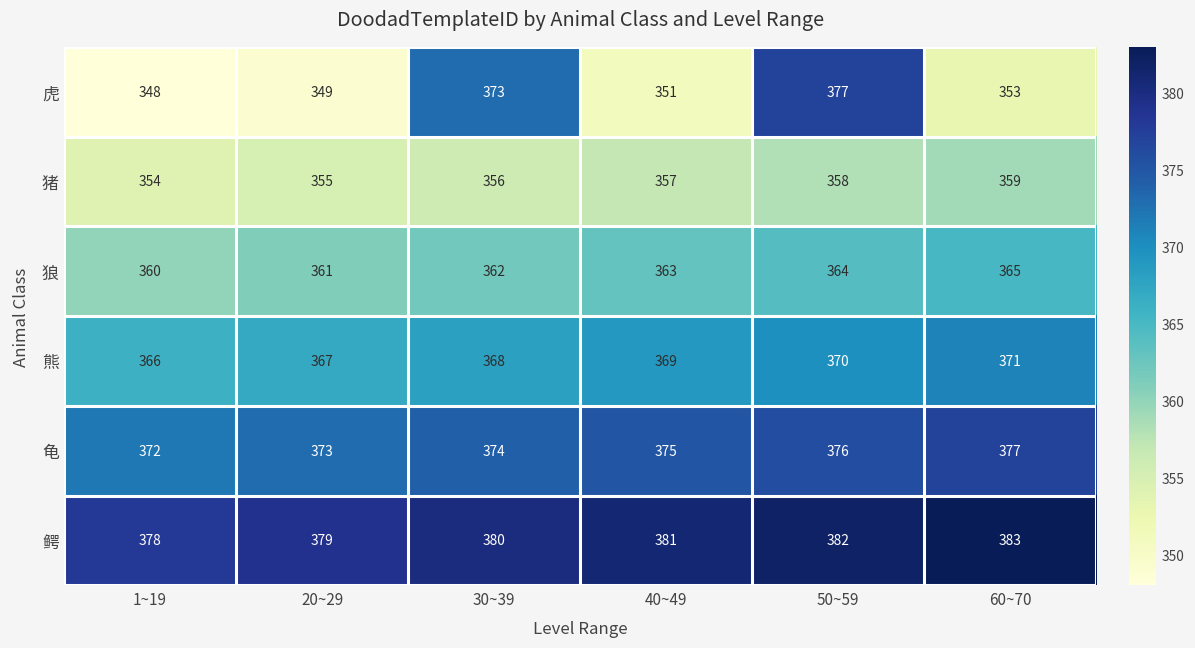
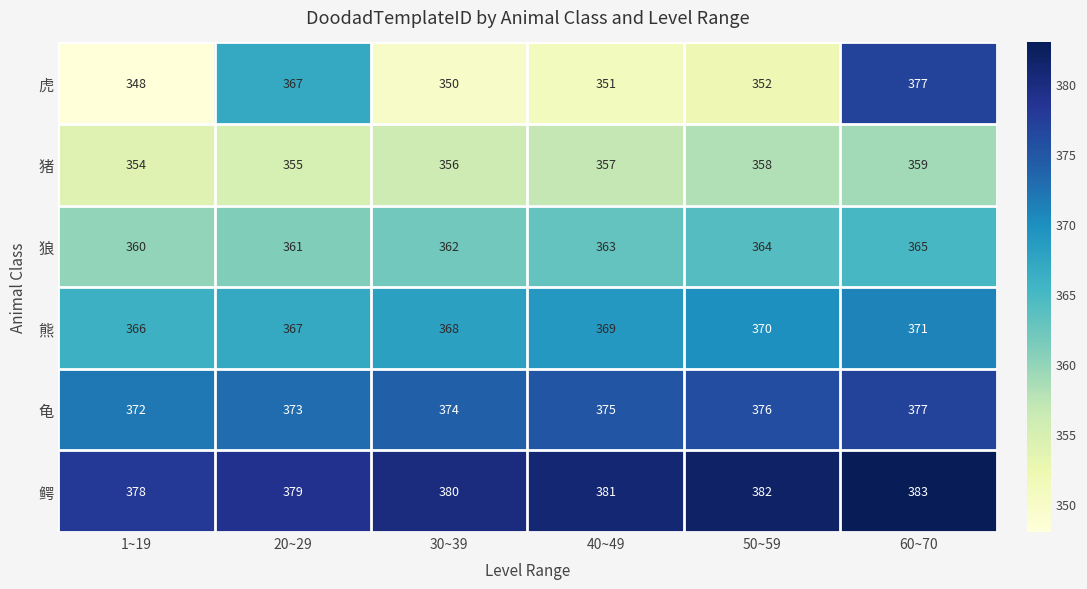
  {
    "虎": {
      "1~19": 348,
-     "20~29": 349,
-     "30~39": 373,
+     "20~29": 367,
+     "30~39": 350,
      "40~49": 351,
-     "50~59": 377,
-     "60~70": 353
+     "50~59": 352,
+     "60~70": 377
    },
    "猪": {
      "1~19": 354,
      "20~29": 355,
      "30~39": 356,
      "40~49": 357,
      "50~59": 358,
      "60~70": 359
    },
    "狼": {
      "1~19": 360,
      "20~29": 361,
      "30~39": 362,
      "40~49": 363,
      "50~59": 364,
      "60~70": 365
    },
    "熊": {
      "1~19": 366,
      "20~29": 367,
      "30~39": 368,
      "40~49": 369,
      "50~59": 370,
      "60~70": 371
    },
    "龟": {
      "1~19": 372,
      "20~29": 373,
      "30~39": 374,
      "40~49": 375,
      "50~59": 376,
      "60~70": 377
    },
    "鳄": {
      "1~19": 378,
      "20~29": 379,
      "30~39": 380,
      "40~49": 381,
      "50~59": 382,
      "60~70": 383
    }
  }
